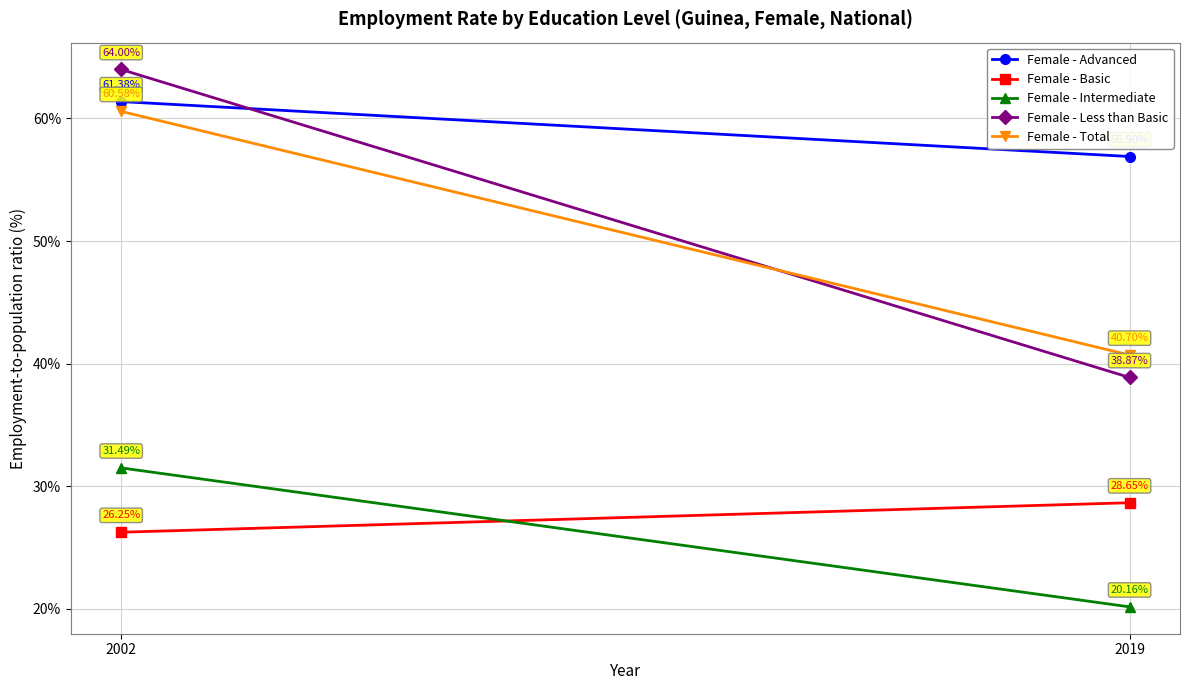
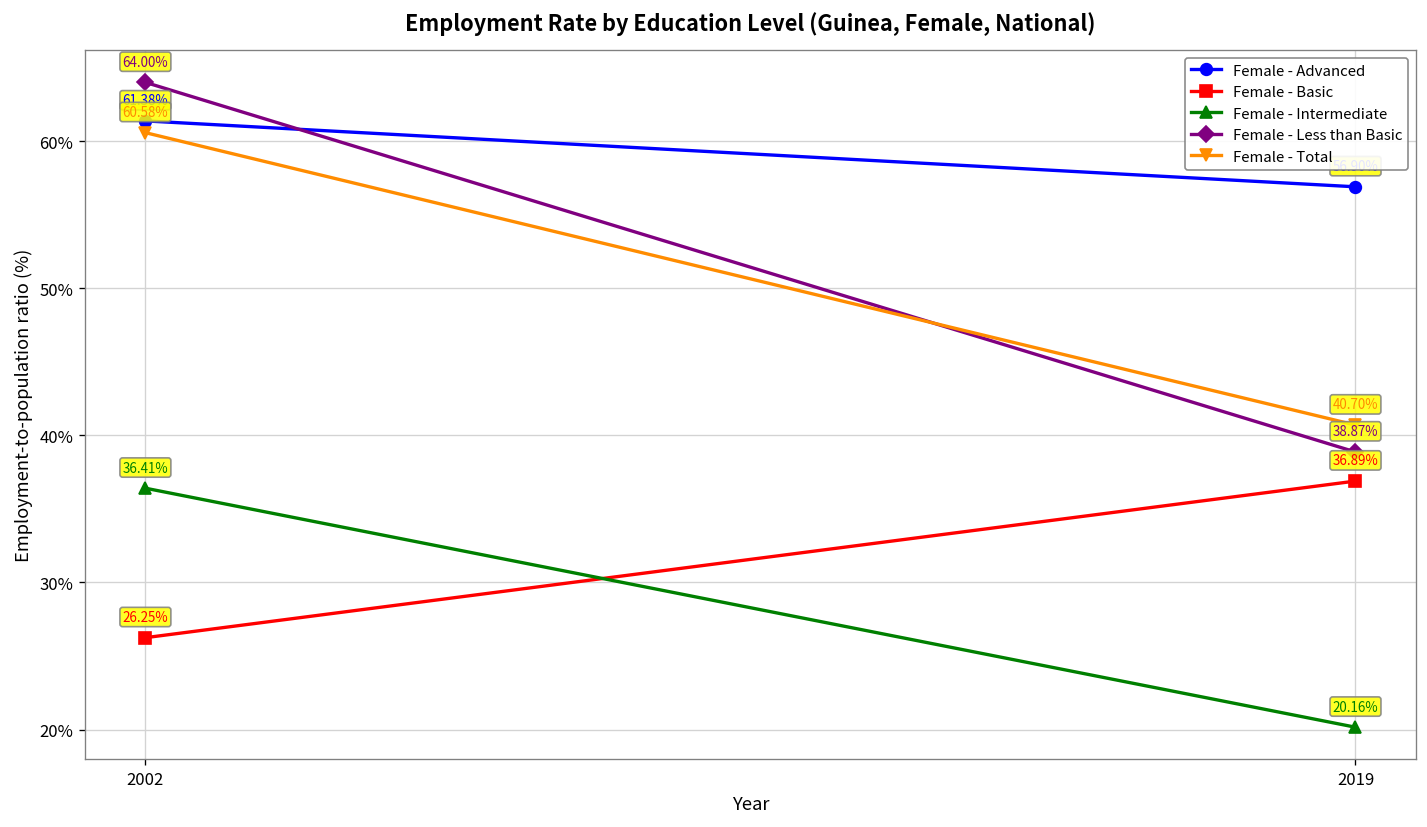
  {
    "Female - Advanced": {
      "2019": "56.9%"
    },
    "Female - Basic": {
-     "2019": "28.65%"
+     "2019": "36.89%"
    },
    "Female - Intermediate": {
-     "2002": "31.49%"
+     "2002": "36.41%"
    }
  }
